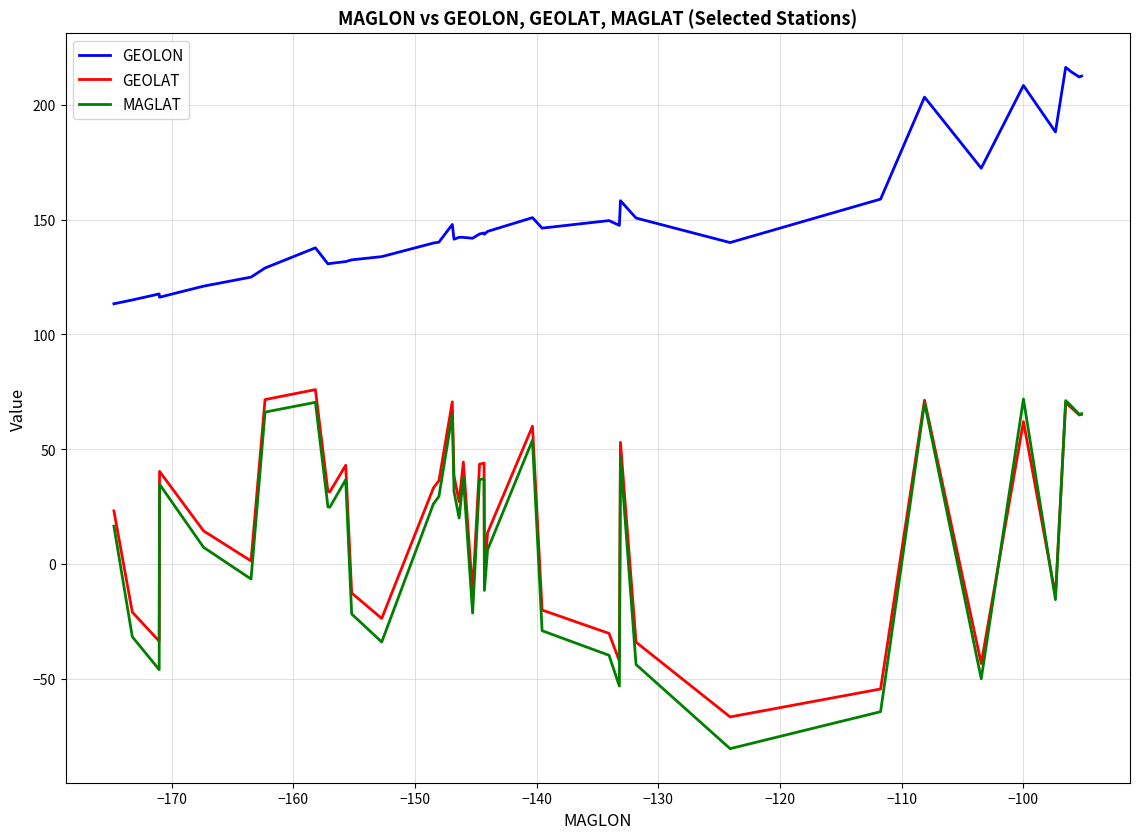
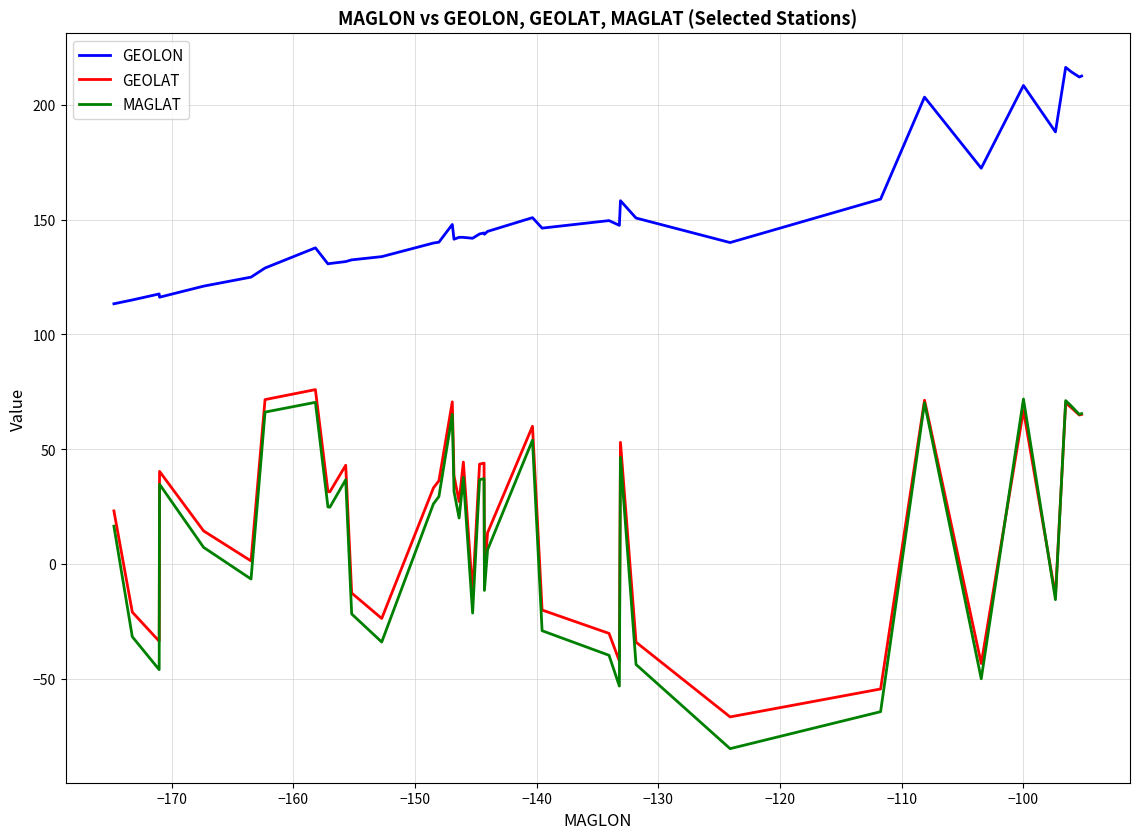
  {
    "GEOLON": {
      "−100": 208
    },
    "GEOLAT": {
-     "−100": 62
+     "−100": 67
    },
    "MAGLAT": {
      "−100": 72
    }
  }
